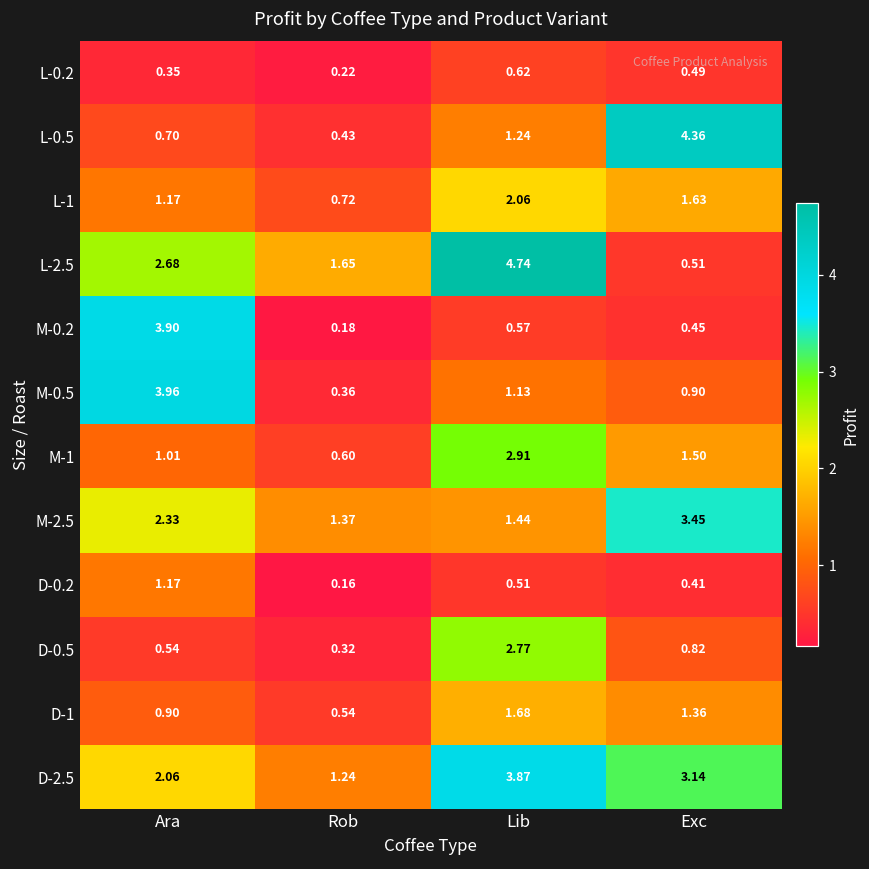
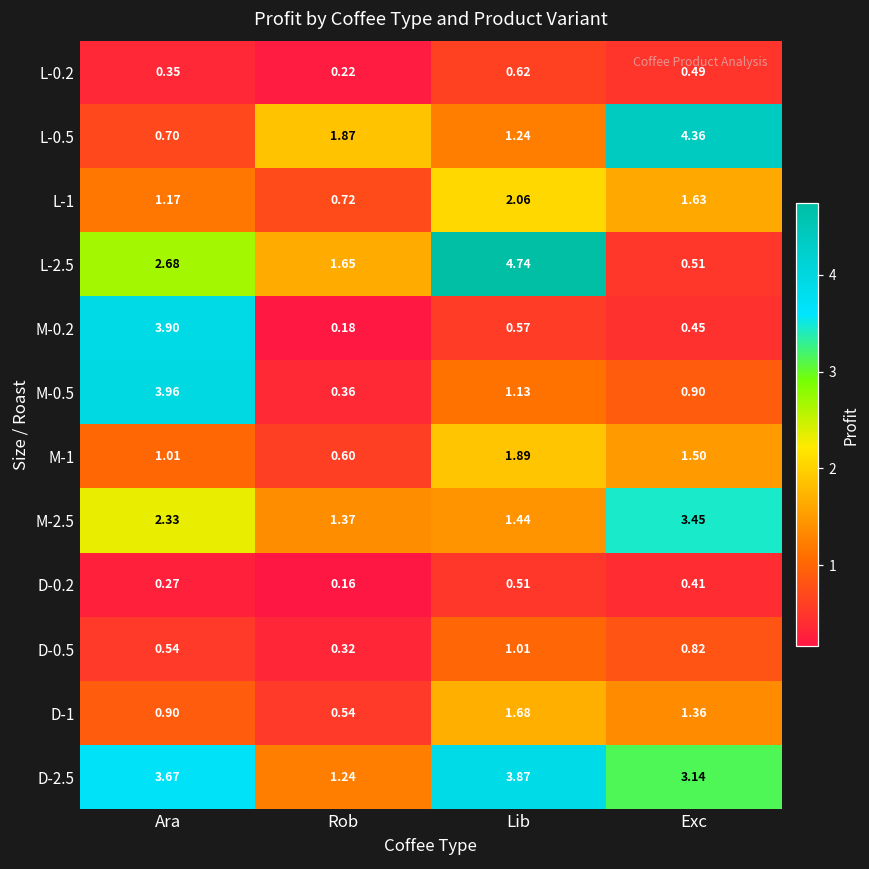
  {
    "L-0.2": {
      "Ara": 0.35,
      "Rob": 0.22,
      "Lib": 0.62
    },
    "L-0.5": {
      "Ara": 0.70,
-     "Rob": 0.43,
+     "Rob": 1.87,
      "Lib": 1.24,
      "Exc": 4.36
    },
    "L-1": {
      "Ara": 1.17,
      "Rob": 0.72,
      "Lib": 2.06,
      "Exc": 1.63
    },
    "L-2.5": {
      "Ara": 2.68,
      "Rob": 1.65,
      "Lib": 4.74,
      "Exc": 0.51
    },
    "M-0.2": {
      "Ara": 3.90,
      "Rob": 0.18,
      "Lib": 0.57,
      "Exc": 0.45
    },
    "M-0.5": {
      "Ara": 3.96,
      "Rob": 0.36,
      "Lib": 1.13,
      "Exc": 0.90
    },
    "M-1": {
      "Ara": 1.01,
      "Rob": 0.60,
-     "Lib": 2.91,
+     "Lib": 1.89,
      "Exc": 1.50
    },
    "M-2.5": {
      "Ara": 2.33,
      "Rob": 1.37,
      "Lib": 1.44,
      "Exc": 3.45
    },
    "D-0.2": {
-     "Ara": 1.17,
+     "Ara": 0.27,
      "Rob": 0.16,
      "Lib": 0.51,
      "Exc": 0.41
    },
    "D-0.5": {
      "Ara": 0.54,
      "Rob": 0.32,
-     "Lib": 2.77,
+     "Lib": 1.01,
      "Exc": 0.82
    },
    "D-1": {
      "Ara": 0.90,
      "Rob": 0.54,
      "Lib": 1.68,
      "Exc": 1.36
    },
    "D-2.5": {
-     "Ara": 2.06,
+     "Ara": 3.67,
      "Rob": 1.24,
      "Lib": 3.87,
      "Exc": 3.14
    }
  }
